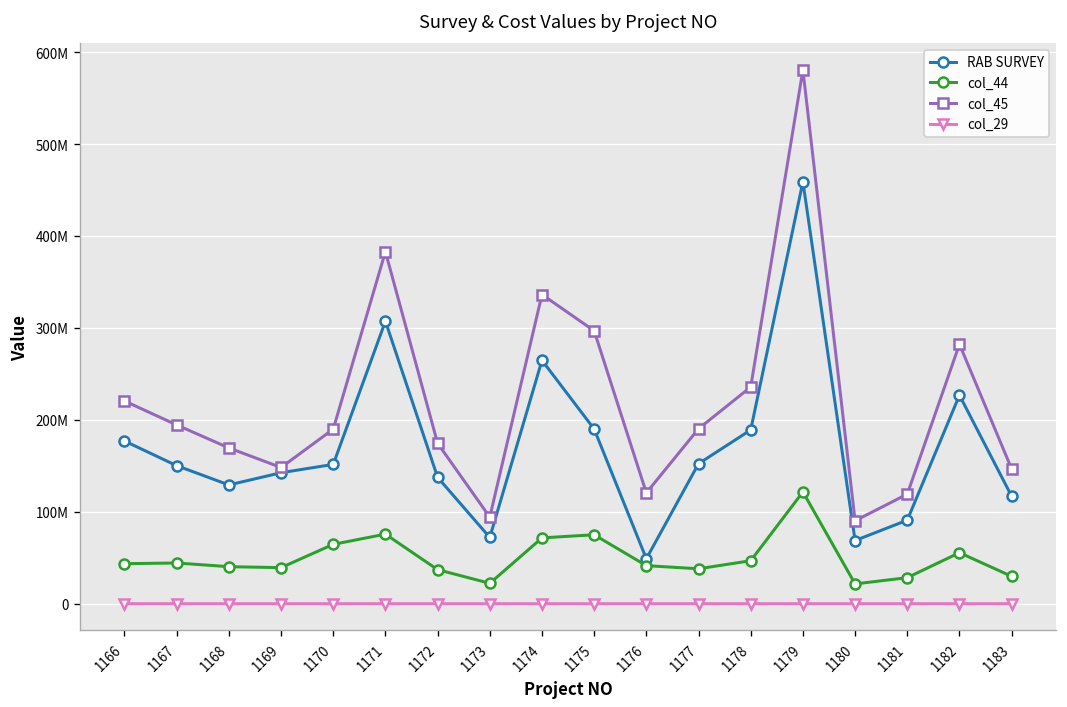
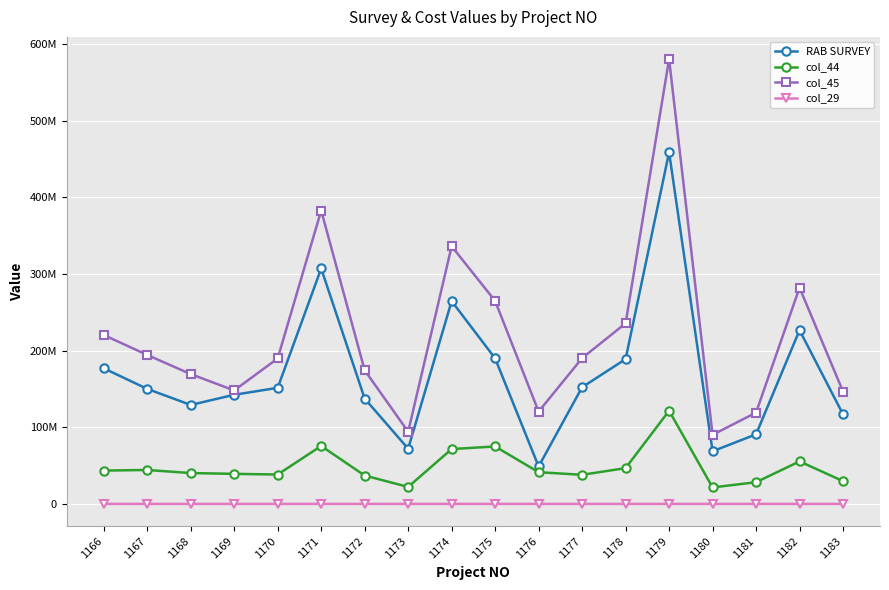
  {
    "RAB SURVEY": {
      "1166": 180000000,
      "1167": 150000000,
      "1168": 130000000,
      "1169": 140000000,
      "1170": 150000000,
      "1171": 310000000,
      "1172": 140000000,
      "1173": 70000000,
      "1174": 260000000,
      "1175": 190000000,
      "1176": 50000000,
      "1177": 150000000,
      "1178": 190000000,
      "1179": 460000000,
      "1180": 70000000,
      "1181": 90000000,
      "1182": 230000000,
      "1183": 120000000
    },
    "col_44": {
      "1166": 40000000,
      "1167": 40000000,
      "1168": 40000000,
      "1169": 40000000,
-     "1170": 60000000,
+     "1170": 40000000,
      "1171": 80000000,
      "1172": 40000000,
      "1173": 20000000,
      "1174": 70000000,
      "1175": 70000000,
      "1176": 40000000,
      "1177": 40000000,
      "1178": 50000000,
      "1179": 120000000,
      "1180": 20000000,
      "1181": 30000000,
      "1182": 60000000,
      "1183": 30000000
    },
    "col_45": {
      "1166": 220000000,
      "1167": 190000000,
      "1168": 170000000,
      "1169": 150000000,
      "1170": 190000000,
      "1171": 380000000,
      "1172": 170000000,
      "1173": 90000000,
      "1174": 340000000,
-     "1175": 300000000,
+     "1175": 260000000,
      "1176": 120000000,
      "1177": 190000000,
      "1178": 240000000,
      "1179": 580000000,
      "1180": 90000000,
      "1181": 120000000,
      "1182": 280000000,
      "1183": 150000000
    },
    "col_29": {
      "1166": 0,
      "1167": 0,
      "1168": 0,
      "1169": 0,
      "1170": 0,
      "1171": 0,
      "1172": 0,
      "1173": 0,
      "1174": 0,
      "1175": 0,
      "1176": 0,
      "1177": 0,
      "1178": 0,
      "1179": 0,
      "1180": 0,
      "1181": 0,
      "1182": 0,
      "1183": 0
    }
  }
